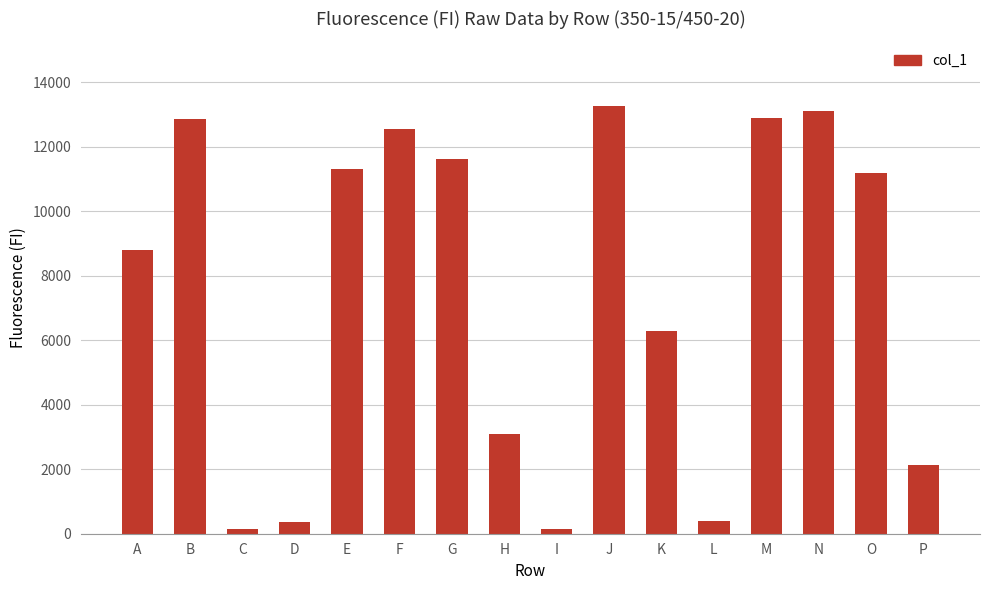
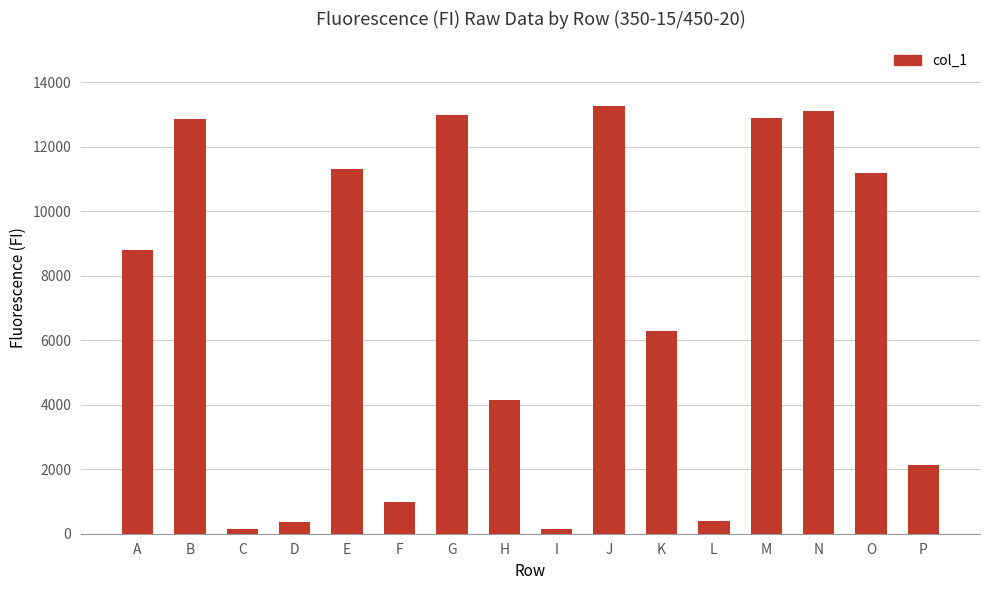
  {
    "A": 8800,
    "B": 12900,
    "C": 200,
    "D": 400,
    "E": 11300,
-   "F": 12600,
-   "G": 11600,
-   "H": 3100,
+   "F": 1000,
+   "G": 13000,
+   "H": 4200,
    "I": 200,
    "J": 13300,
    "K": 6300,
    "L": 400,
    "M": 12900,
    "N": 13100,
    "O": 11200,
    "P": 2100
  }
